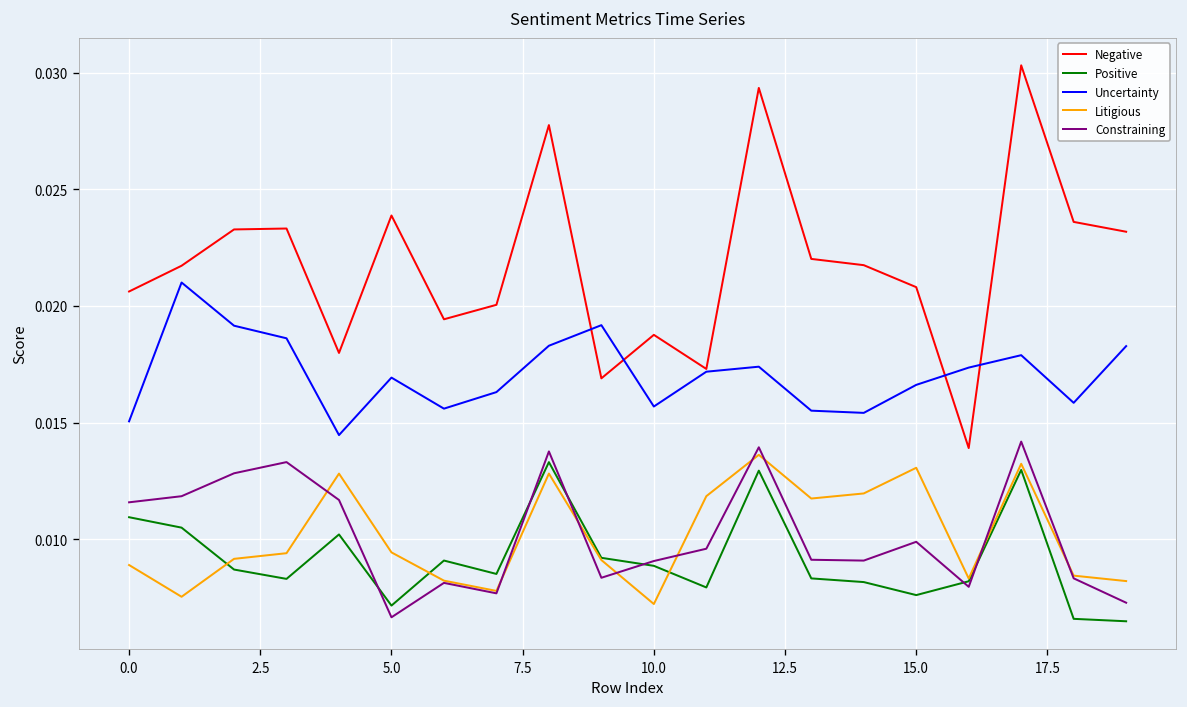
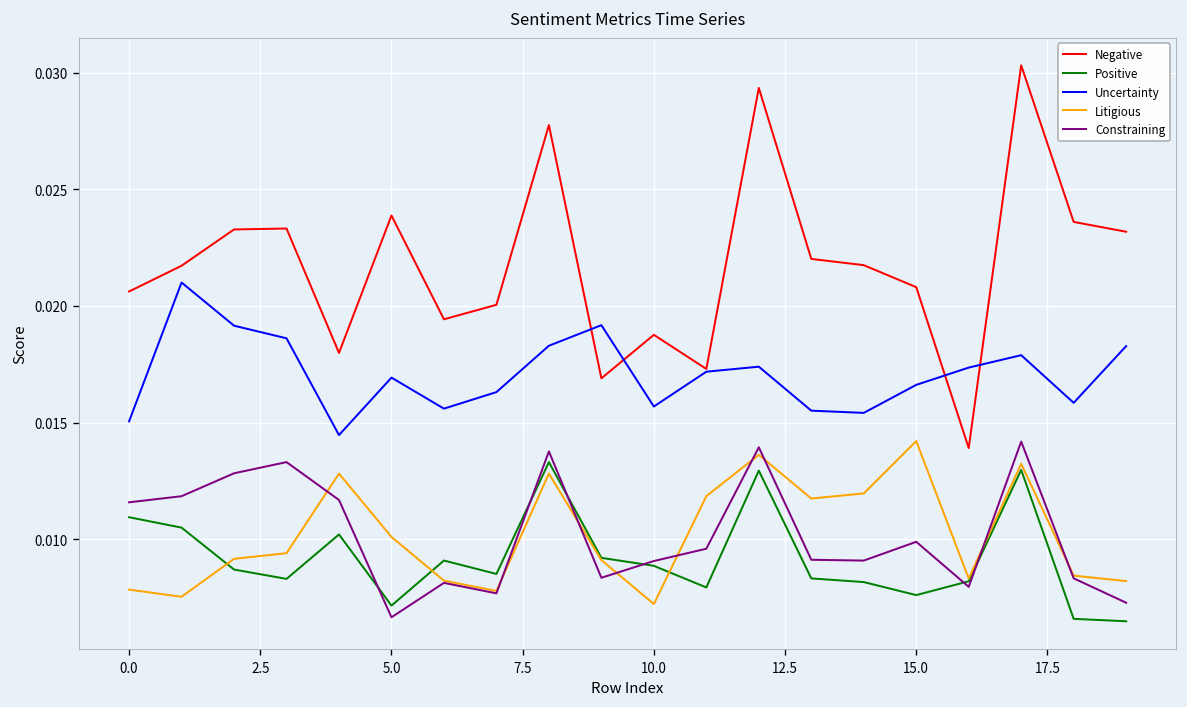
  {
    "Negative": {
      "0.0": 0.0206,
      "5.0": 0.0239,
      "10.0": 0.0188,
      "15.0": 0.0208
    },
    "Positive": {
      "0.0": 0.0109,
      "5.0": 0.0072,
      "10.0": 0.0089,
      "15.0": 0.0076
    },
    "Uncertainty": {
      "0.0": 0.0151,
      "5.0": 0.0169,
      "10.0": 0.0157,
      "15.0": 0.0166
    },
    "Litigious": {
-     "0.0": 0.0089,
-     "5.0": 0.0094,
+     "0.0": 0.0078,
+     "5.0": 0.0101,
      "10.0": 0.0072,
-     "15.0": 0.0131
+     "15.0": 0.0142
    },
    "Constraining": {
      "0.0": 0.0116,
      "5.0": 0.0067,
      "10.0": 0.0091,
      "15.0": 0.0099
    }
  }
